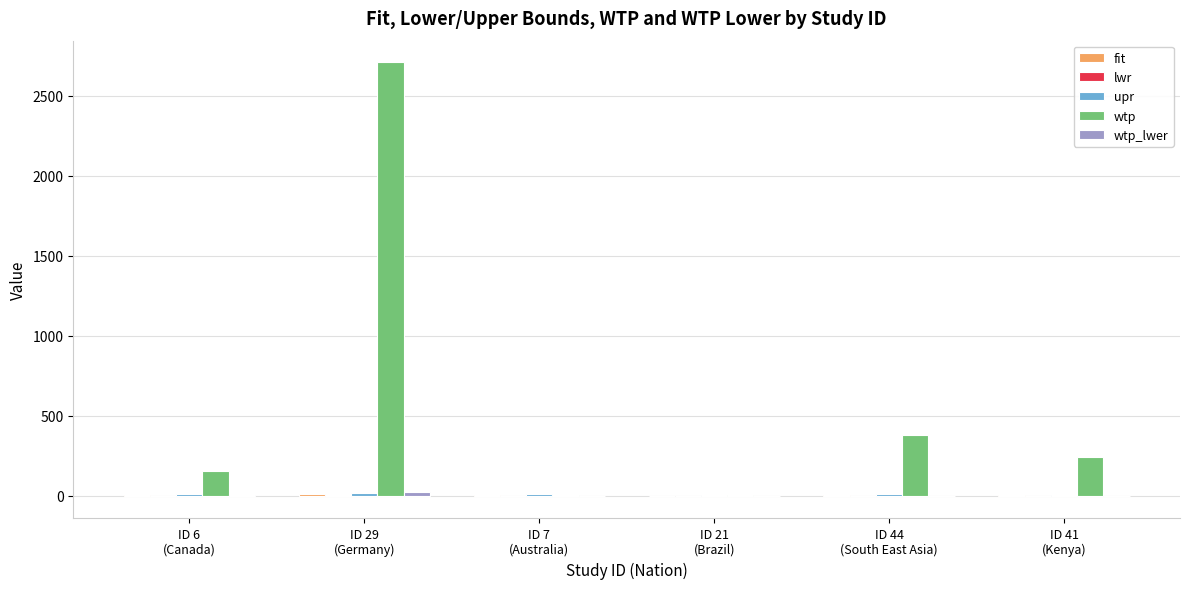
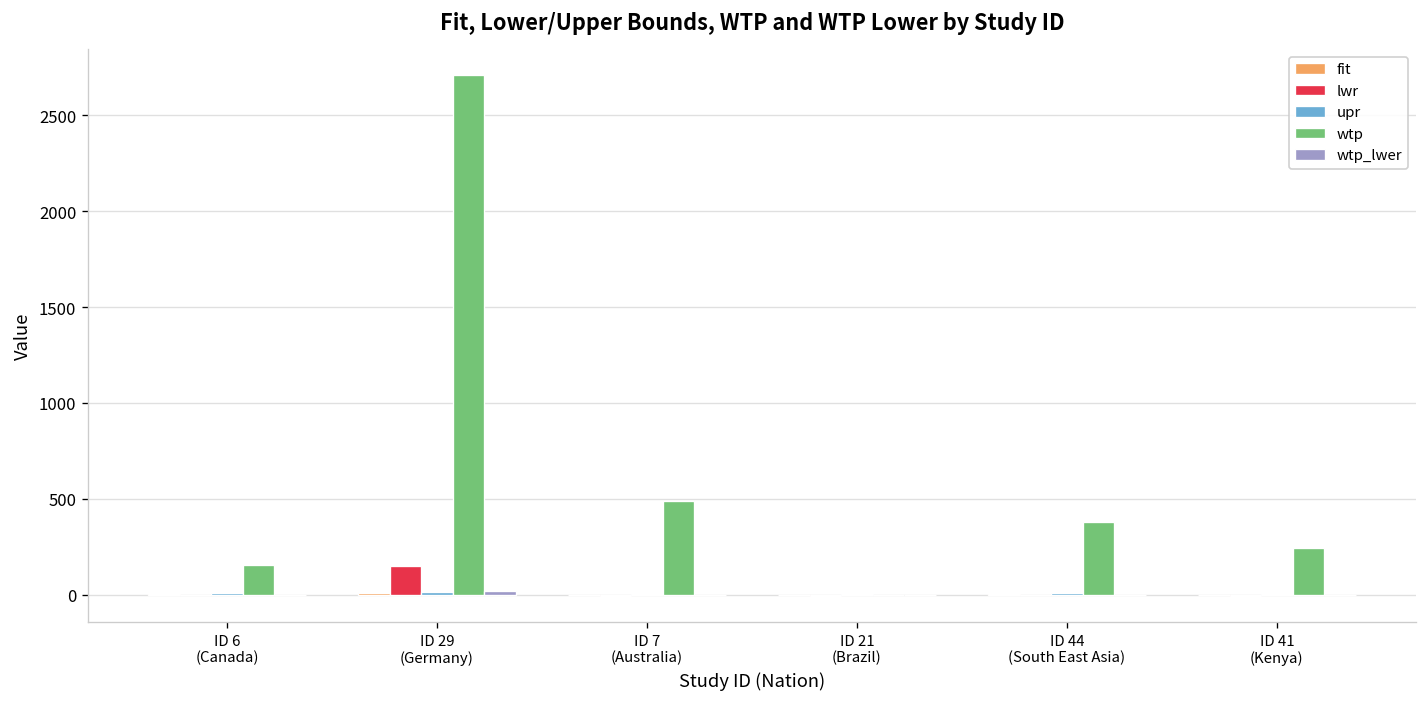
  {
    "lwr": {
-     "ID 29 (Germany)": 0
+     "ID 29 (Germany)": 150
    },
    "wtp": {
      "ID 6 (Canada)": 150,
      "ID 29 (Germany)": 2710,
-     "ID 7 (Australia)": 0,
+     "ID 7 (Australia)": 490,
      "ID 44 (South East Asia)": 380,
      "ID 41 (Kenya)": 240
    }
  }
